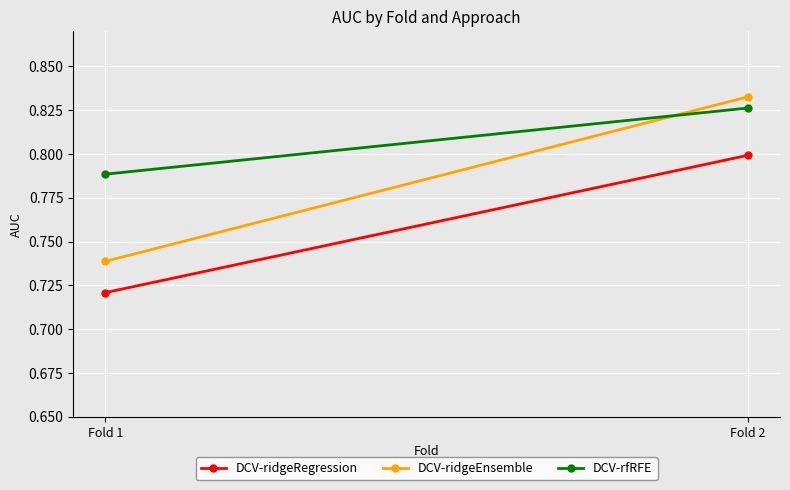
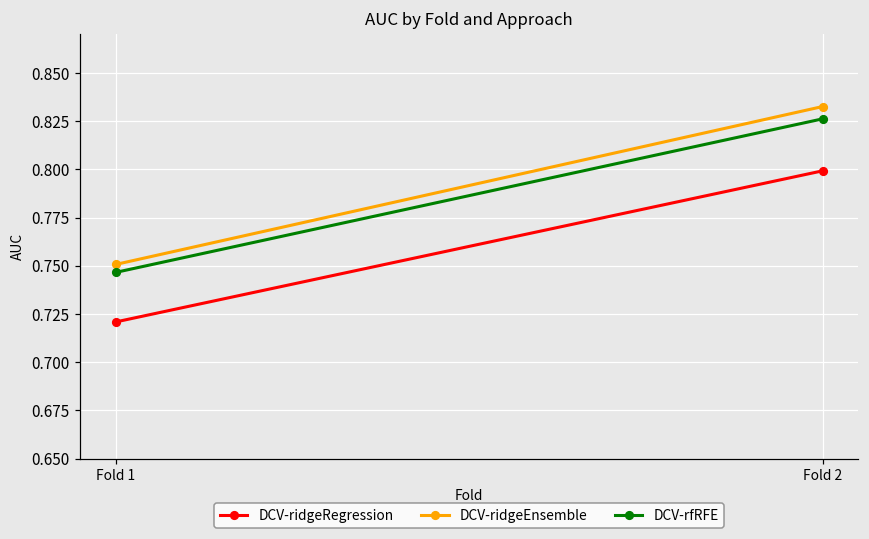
  {
    "DCV-ridgeRegression": {
      "Fold 1": 0.721,
      "Fold 2": 0.799
    },
    "DCV-ridgeEnsemble": {
-     "Fold 1": 0.739,
+     "Fold 1": 0.751,
      "Fold 2": 0.833
    },
    "DCV-rfRFE": {
-     "Fold 1": 0.788,
+     "Fold 1": 0.747,
      "Fold 2": 0.826
    }
  }
